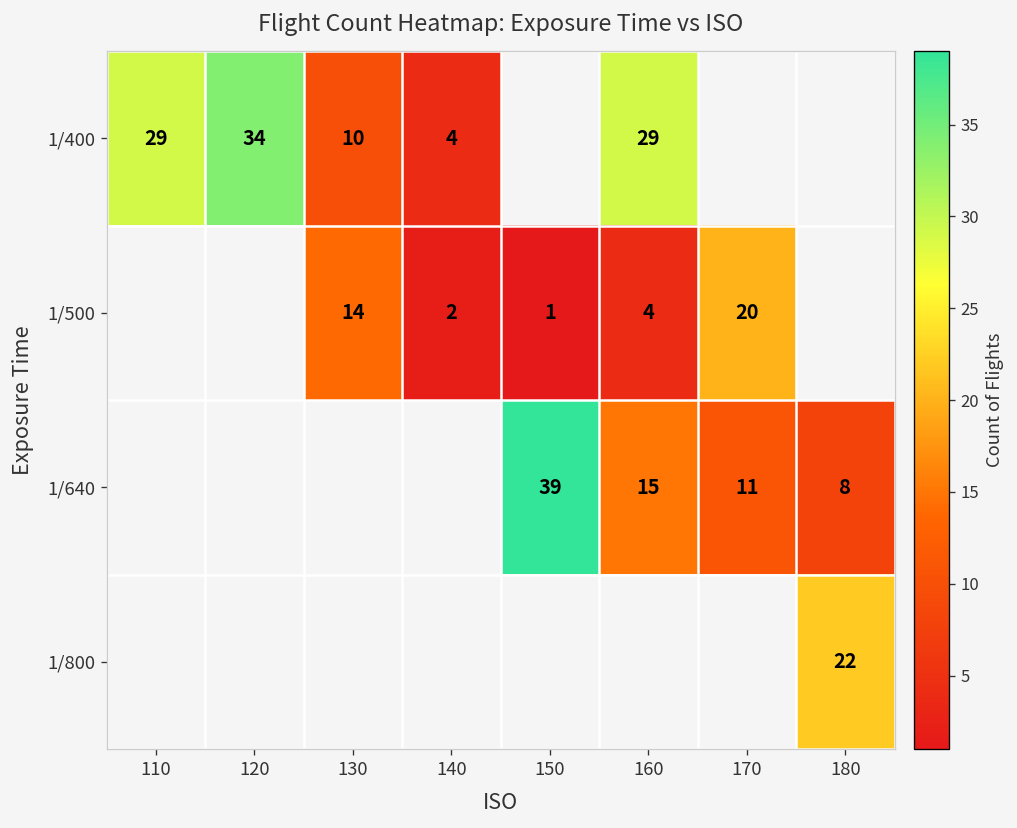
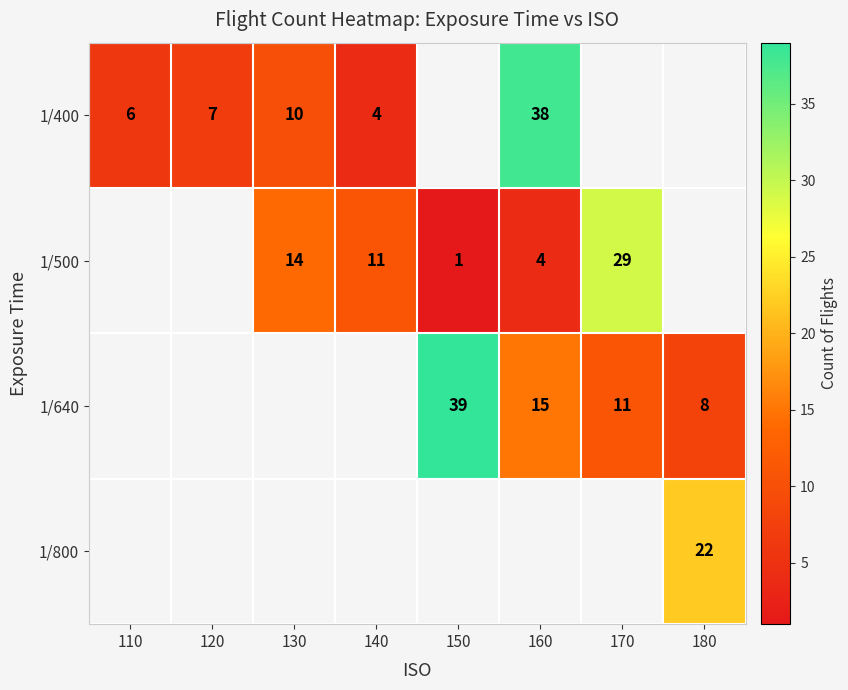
  {
    "1/400": {
-     "110": 29,
-     "120": 34,
+     "110": 6,
+     "120": 7,
      "130": 10,
      "140": 4,
-     "160": 29
+     "160": 38
    },
    "1/500": {
      "130": 14,
-     "140": 2,
+     "140": 11,
      "150": 1,
      "160": 4,
-     "170": 20
+     "170": 29
    },
    "1/640": {
      "150": 39,
      "160": 15,
      "170": 11,
      "180": 8
    },
    "1/800": {
      "180": 22
    }
  }
